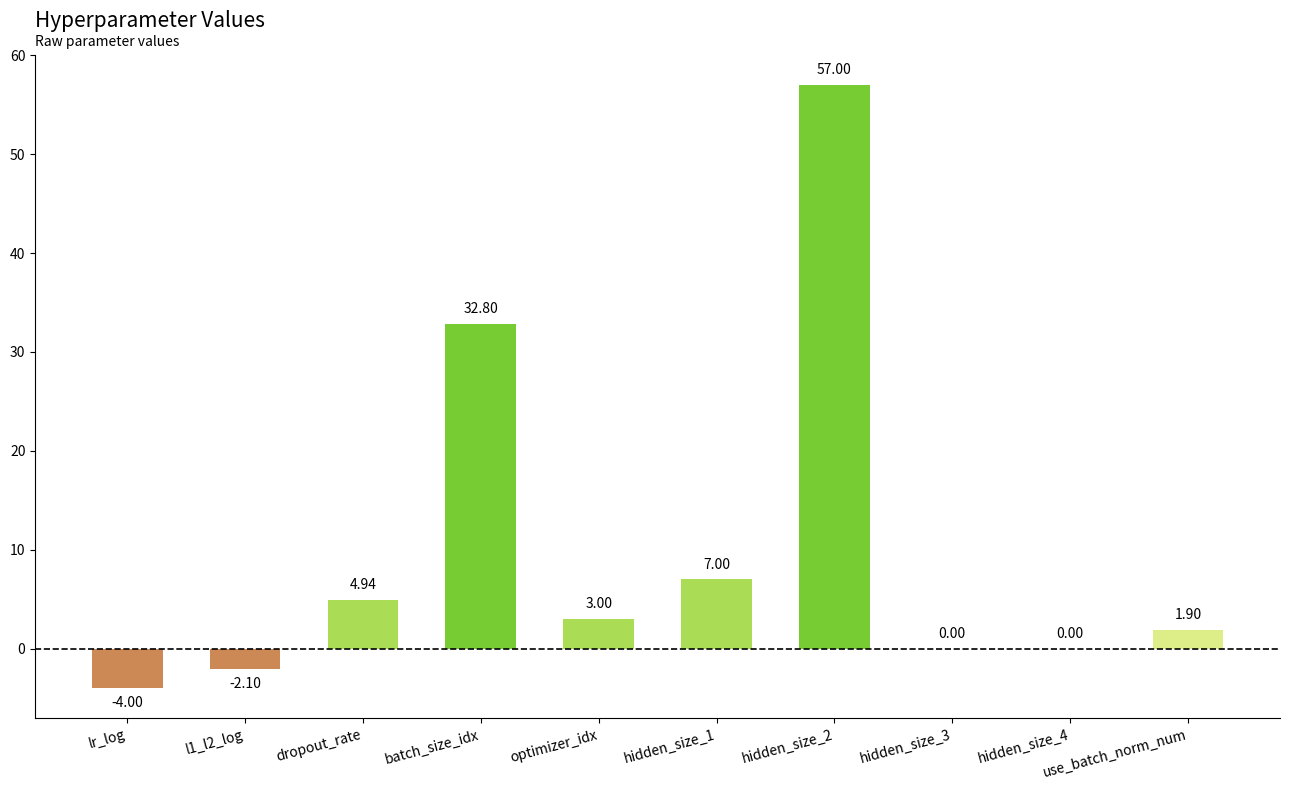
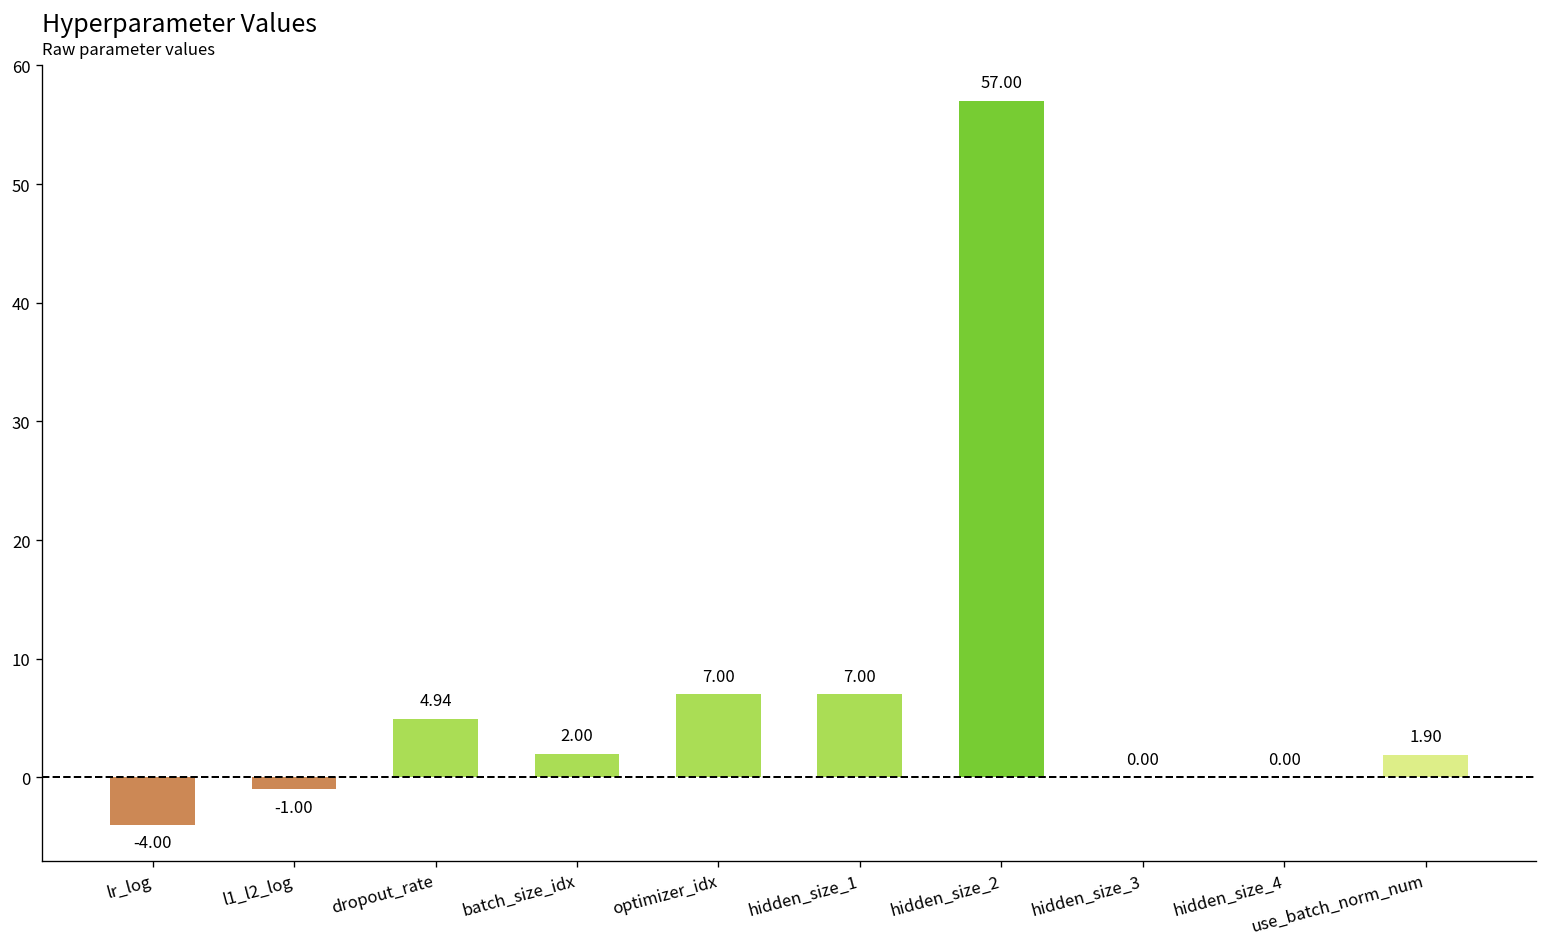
  {
    "lr_log": -4.00,
-   "l1_l2_log": -2.10,
+   "l1_l2_log": -1.00,
    "dropout_rate": 4.94,
-   "batch_size_idx": 32.80,
-   "optimizer_idx": 3.00,
+   "batch_size_idx": 2.00,
+   "optimizer_idx": 7.00,
    "hidden_size_1": 7.00,
    "hidden_size_2": 57.00,
    "hidden_size_3": 0.00,
    "hidden_size_4": 0.00,
    "use_batch_norm_num": 1.90
  }
